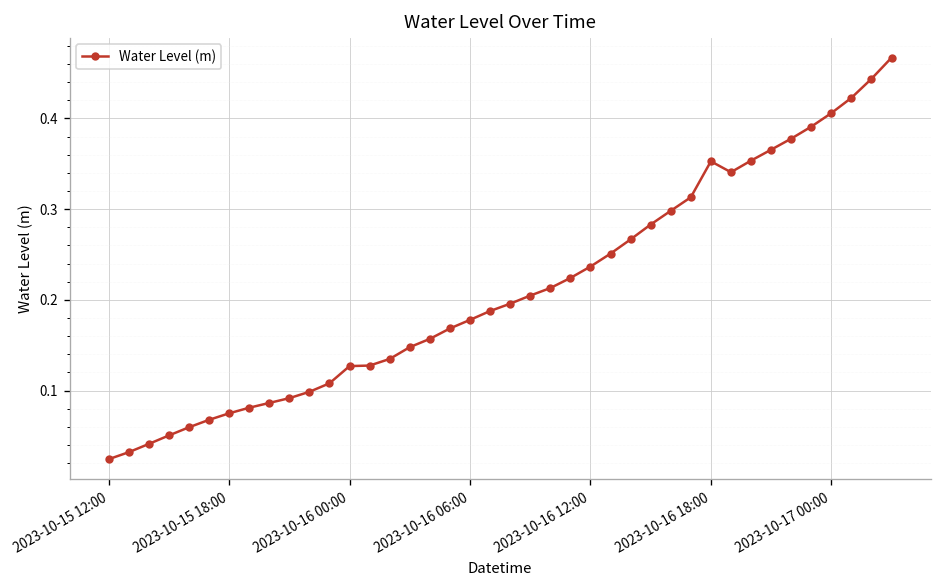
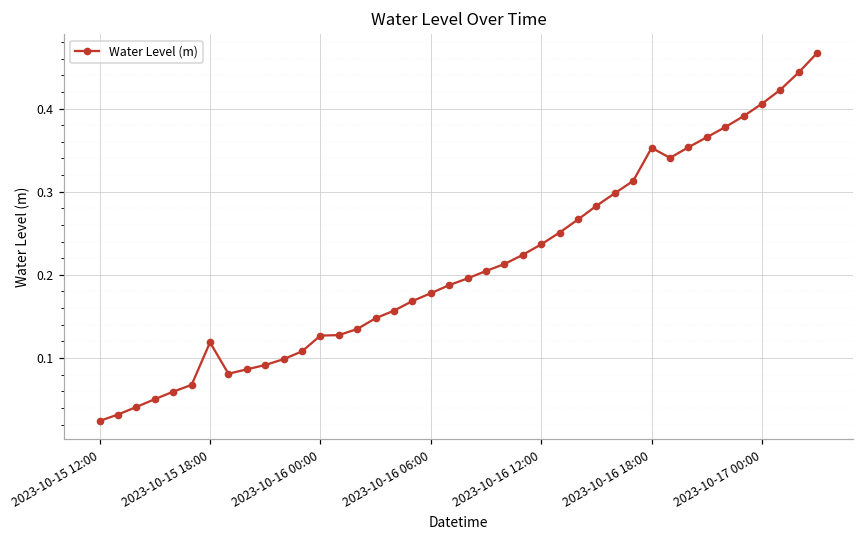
  {
    "2023-10-15 12:00": 0.02,
-   "2023-10-15 18:00": 0.07,
+   "2023-10-15 18:00": 0.12,
    "2023-10-16 00:00": 0.13,
    "2023-10-16 06:00": 0.18,
    "2023-10-16 12:00": 0.24,
    "2023-10-16 18:00": 0.35,
    "2023-10-17 00:00": 0.41
  }
